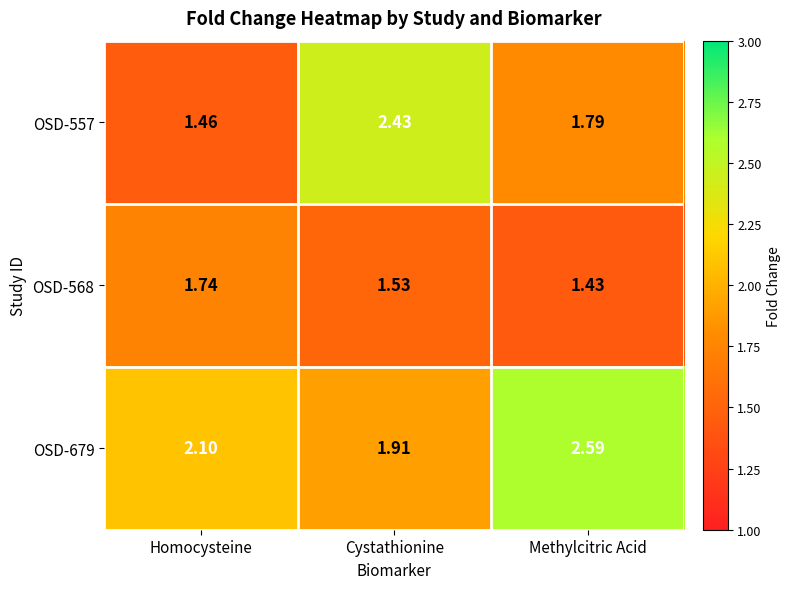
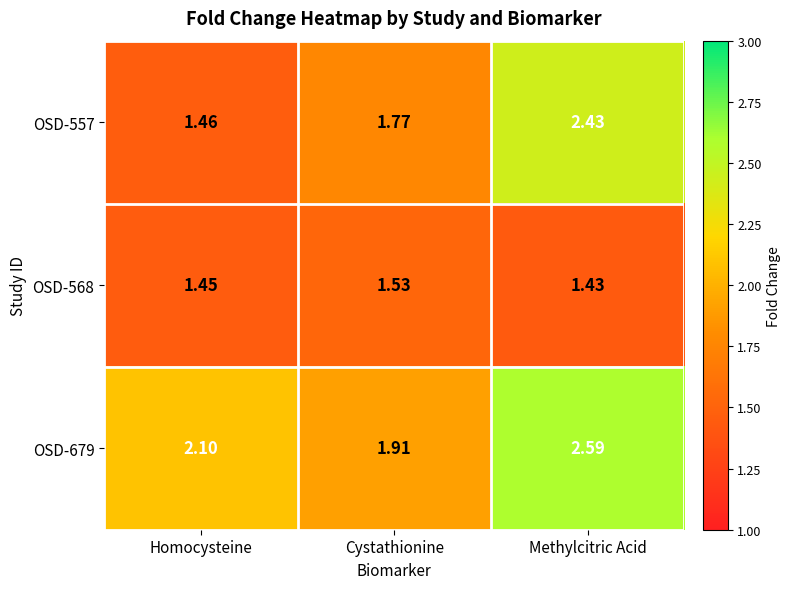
  {
    "OSD-557": {
      "Homocysteine": 1.46,
-     "Cystathionine": 2.43,
-     "Methylcitric Acid": 1.79
+     "Cystathionine": 1.77,
+     "Methylcitric Acid": 2.43
    },
    "OSD-568": {
-     "Homocysteine": 1.74,
+     "Homocysteine": 1.45,
      "Cystathionine": 1.53,
      "Methylcitric Acid": 1.43
    },
    "OSD-679": {
      "Homocysteine": 2.10,
      "Cystathionine": 1.91,
      "Methylcitric Acid": 2.59
    }
  }
